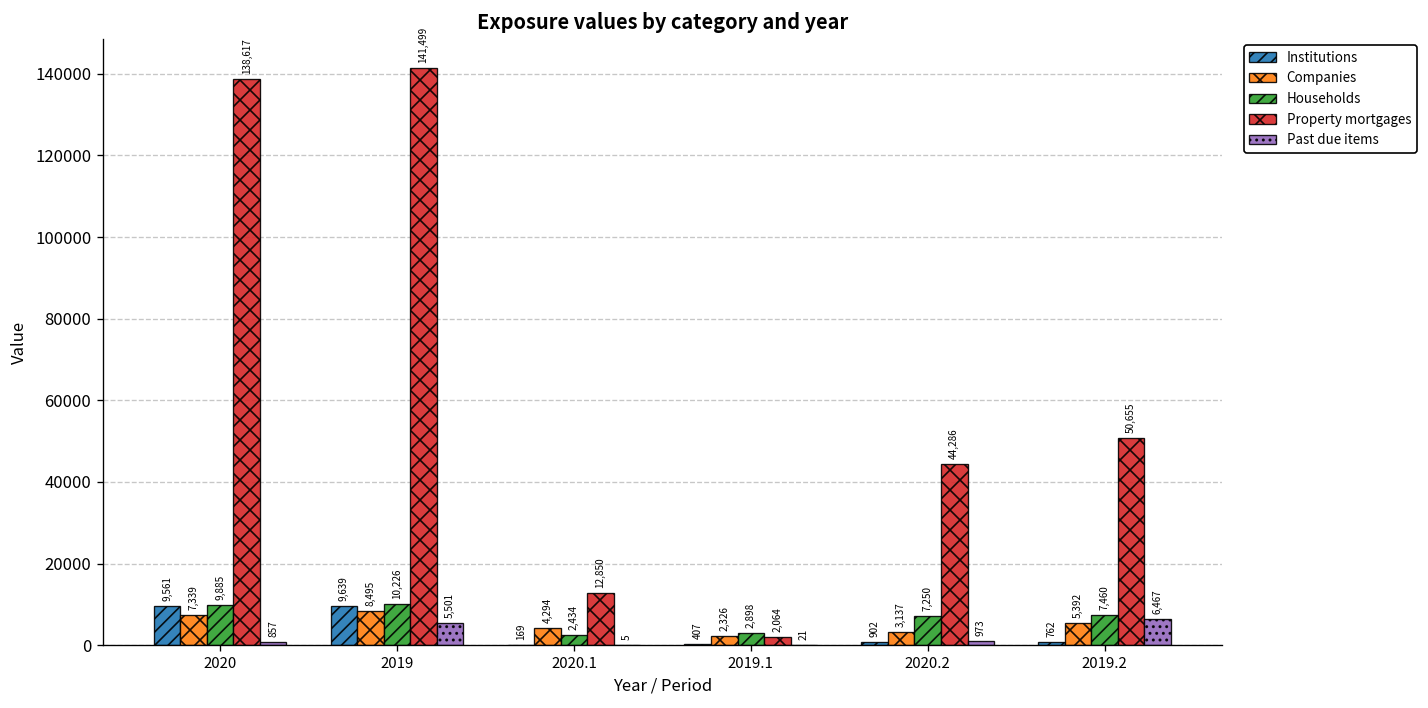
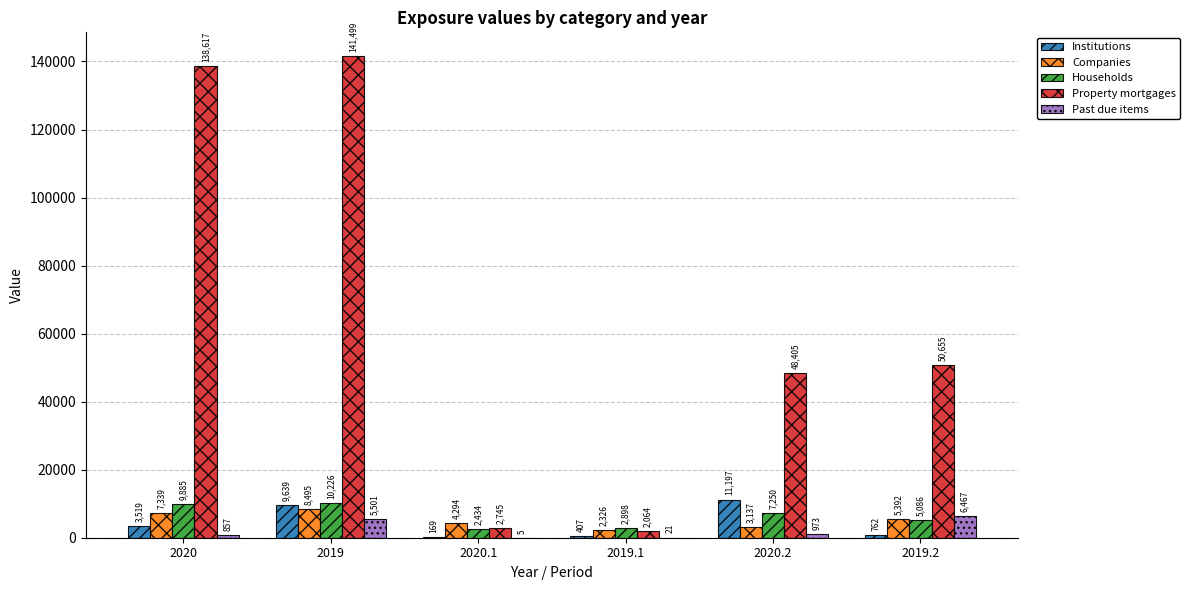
  {
    "Institutions": {
-     "2020": "9,561",
+     "2020": "3,519",
      "2019": "9,639",
      "2020.1": "169",
      "2019.1": "407",
-     "2020.2": "902",
+     "2020.2": "11,197",
      "2019.2": "762"
    },
    "Companies": {
      "2020": "7,339",
      "2019": "8,495",
      "2020.1": "4,294",
      "2019.1": "2,326",
      "2020.2": "3,137",
      "2019.2": "5,392"
    },
    "Households": {
      "2020": "9,885",
      "2019": "10,226",
      "2020.1": "2,434",
      "2019.1": "2,898",
      "2020.2": "7,250",
-     "2019.2": "7,460"
+     "2019.2": "5,086"
    },
    "Property mortgages": {
      "2020": "138,617",
      "2019": "141,499",
-     "2020.1": "12,850",
+     "2020.1": "2,745",
      "2019.1": "2,064",
-     "2020.2": "44,286",
+     "2020.2": "48,405",
      "2019.2": "50,655"
    },
    "Past due items": {
      "2020": "857",
      "2019": "5,501",
      "2020.1": "5",
      "2019.1": "21",
      "2020.2": "973",
      "2019.2": "6,467"
    }
  }
